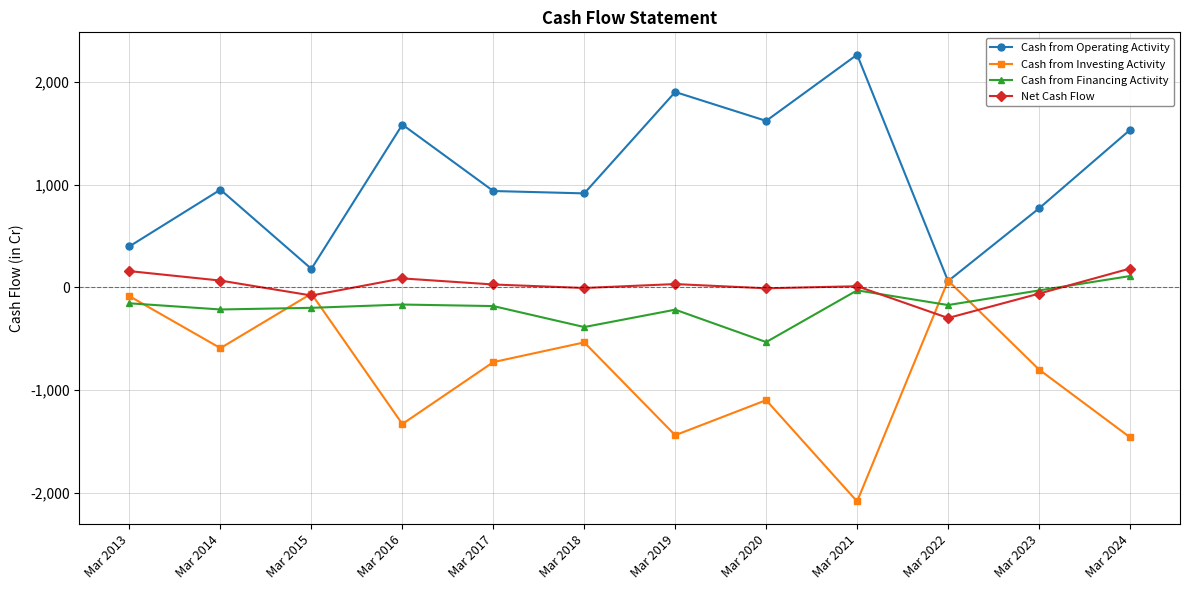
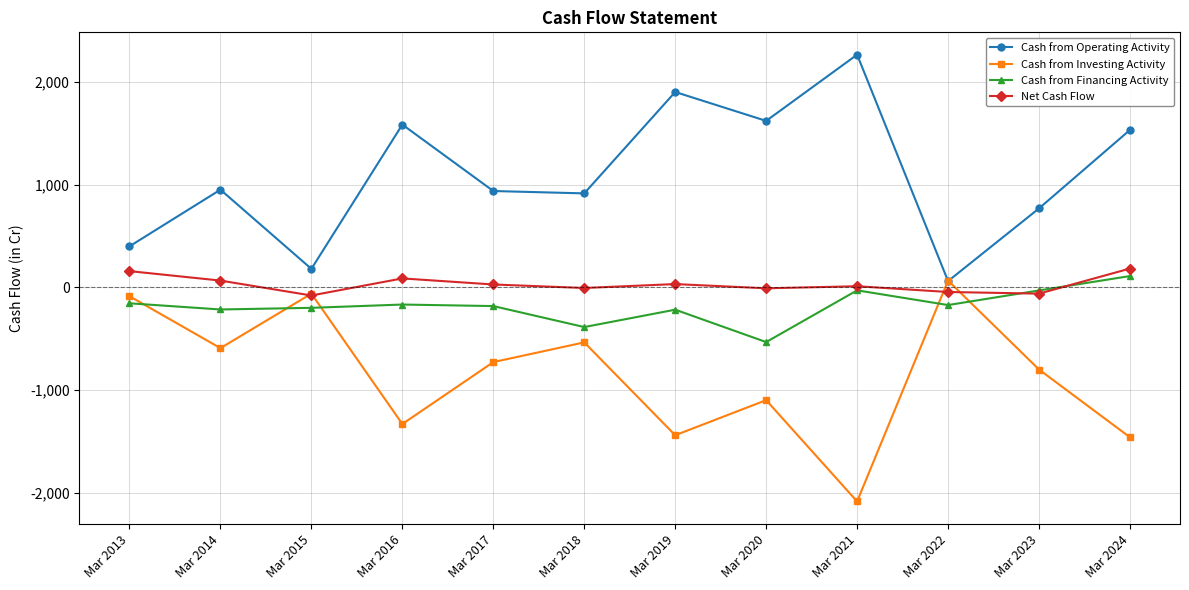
  {
    "Cash from Operating Activity": {
      "Mar 2013": "400",
      "Mar 2014": "950",
      "Mar 2015": "180",
      "Mar 2016": "1,580",
      "Mar 2017": "940",
      "Mar 2018": "910",
      "Mar 2019": "1,900",
      "Mar 2020": "1,620",
      "Mar 2021": "2,260",
      "Mar 2023": "770",
      "Mar 2024": "1,530"
    },
    "Cash from Investing Activity": {
      "Mar 2013": "-90",
      "Mar 2014": "-590",
      "Mar 2016": "-1,330",
      "Mar 2017": "-730",
      "Mar 2018": "-540",
      "Mar 2019": "-1,440",
      "Mar 2020": "-1,100",
      "Mar 2021": "-2,080",
      "Mar 2023": "-800",
      "Mar 2024": "-1,460"
    },
    "Cash from Financing Activity": {
      "Mar 2013": "-160",
      "Mar 2014": "-220",
      "Mar 2015": "-200",
      "Mar 2016": "-170",
      "Mar 2017": "-180",
      "Mar 2018": "-390",
      "Mar 2019": "-220",
      "Mar 2020": "-530",
      "Mar 2021": "-30",
      "Mar 2022": "-170",
      "Mar 2023": "-30",
      "Mar 2024": "110"
    },
    "Net Cash Flow": {
      "Mar 2013": "160",
      "Mar 2014": "70",
      "Mar 2016": "90",
      "Mar 2017": "30",
      "Mar 2018": "-10",
      "Mar 2019": "30",
      "Mar 2020": "-10",
      "Mar 2021": "10",
-     "Mar 2022": "-300",
+     "Mar 2022": "-50",
      "Mar 2023": "-60",
      "Mar 2024": "180"
    }
  }
